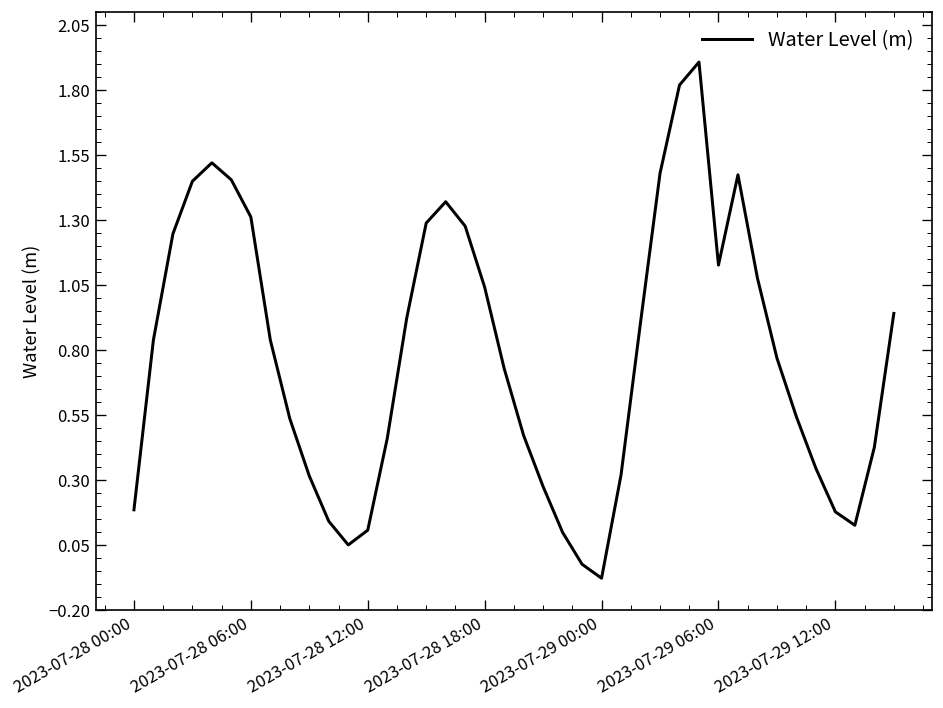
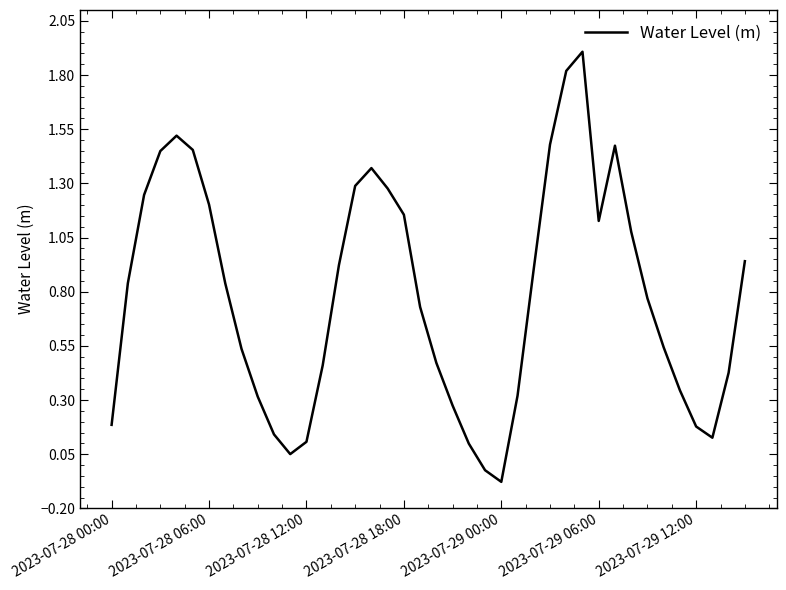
  {
    "2023-07-28 00:00": 0.19,
-   "2023-07-28 06:00": 1.31,
+   "2023-07-28 06:00": 1.20,
    "2023-07-28 12:00": 0.11,
-   "2023-07-28 18:00": 1.04,
+   "2023-07-28 18:00": 1.16,
    "2023-07-29 00:00": -0.08,
    "2023-07-29 06:00": 1.13,
    "2023-07-29 12:00": 0.18
  }
